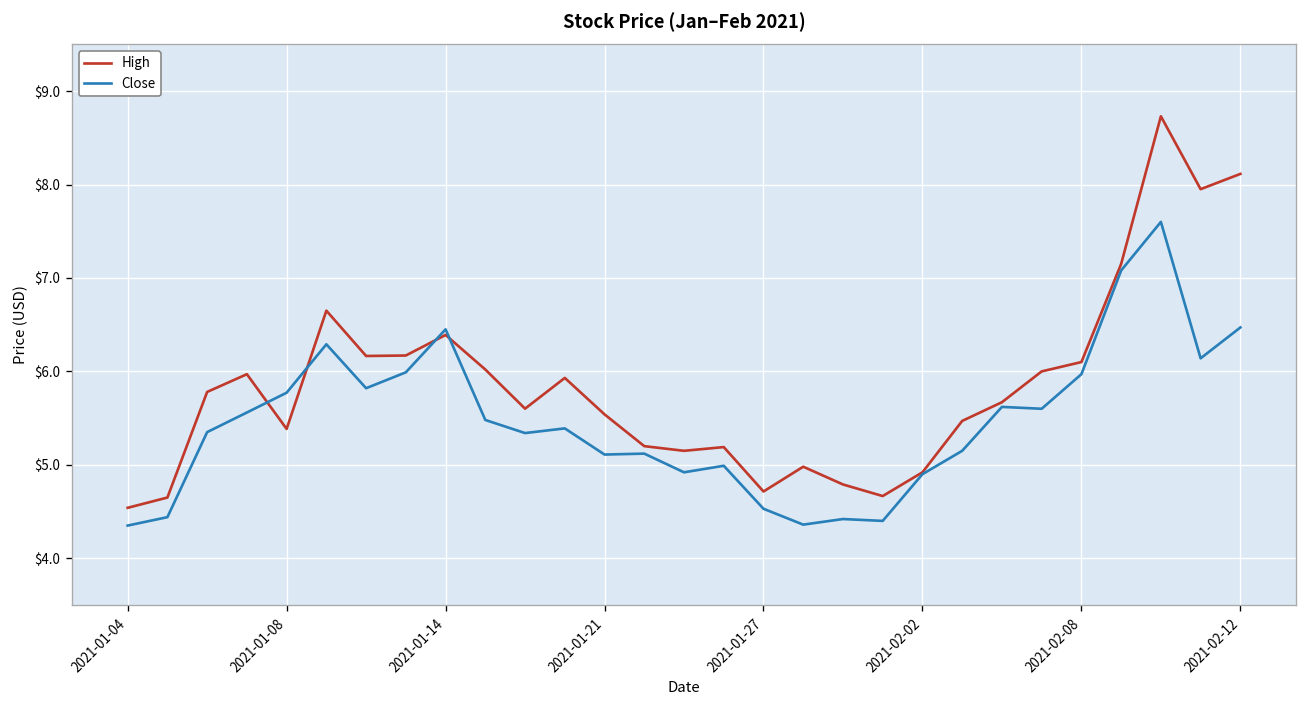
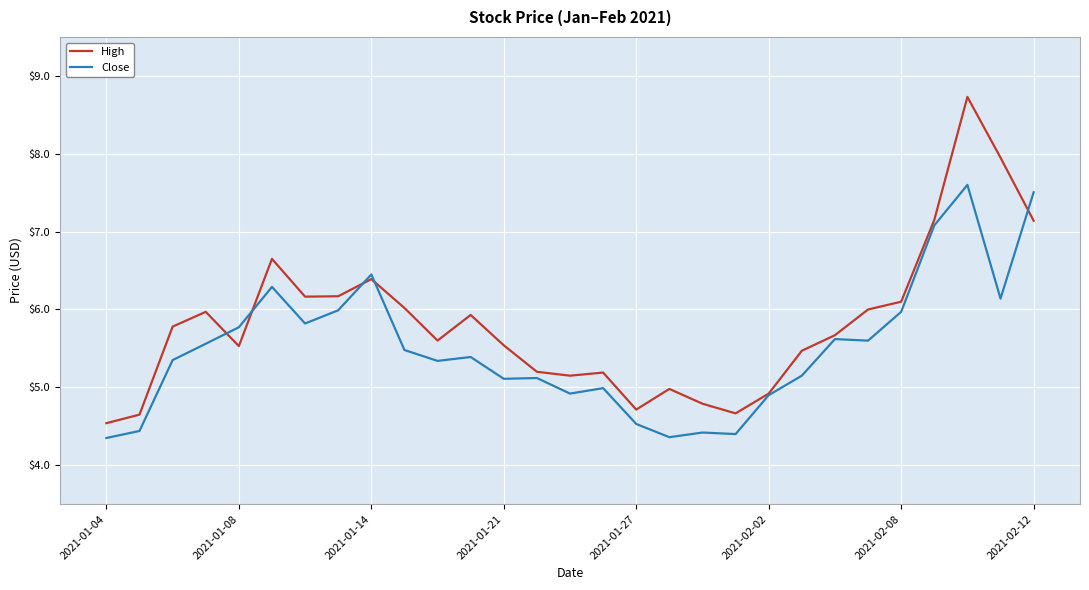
  {
    "High": {
      "2021-01-04": "$4.5",
-     "2021-01-08": "$5.4",
+     "2021-01-08": "$5.5",
      "2021-01-14": "$6.4",
      "2021-01-21": "$5.5",
      "2021-01-27": "$4.7",
      "2021-02-08": "$6.1",
-     "2021-02-12": "$8.1"
+     "2021-02-12": "$7.1"
    },
    "Close": {
      "2021-01-04": "$4.3",
      "2021-01-08": "$5.8",
      "2021-01-14": "$6.5",
      "2021-01-21": "$5.1",
      "2021-01-27": "$4.5",
      "2021-02-08": "$6.0",
-     "2021-02-12": "$6.5"
+     "2021-02-12": "$7.5"
    }
  }
